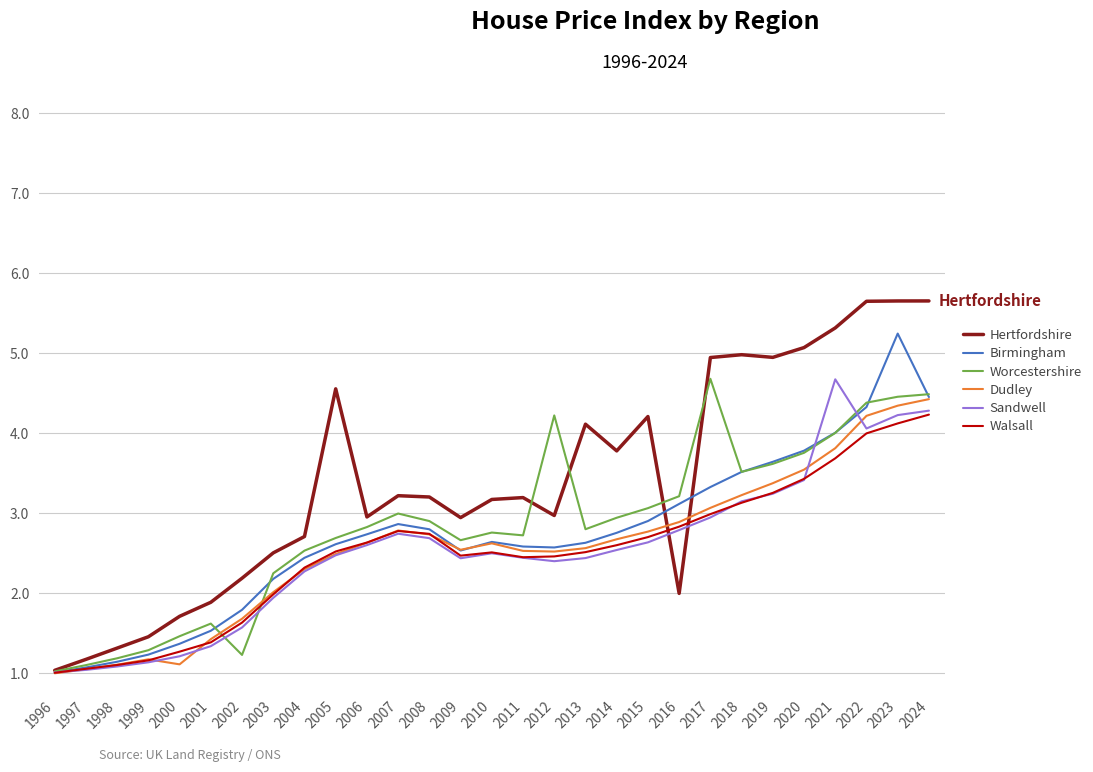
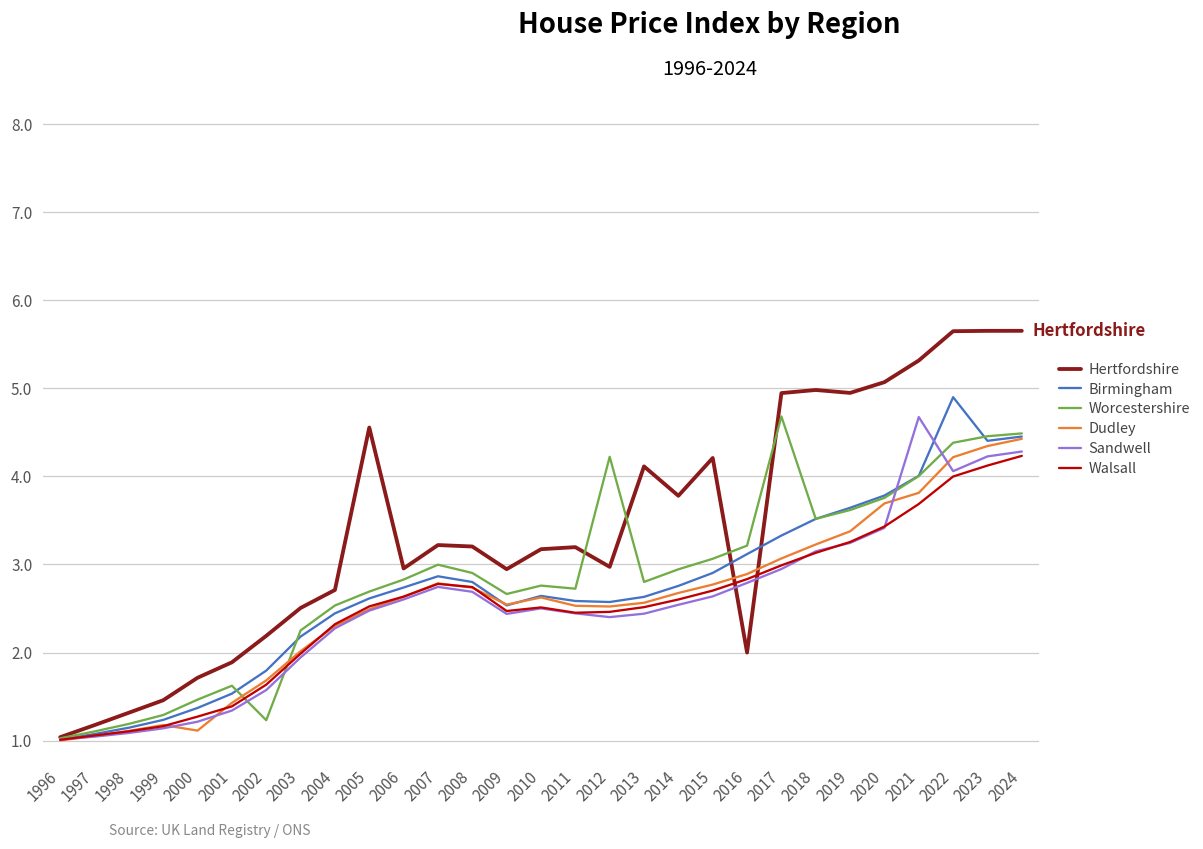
  {
    "Hertfordshire": {
      "1997": 1.2,
      "1998": 1.3,
      "1999": 1.5,
      "2000": 1.7,
      "2001": 1.9,
      "2002": 2.2,
      "2003": 2.5,
      "2004": 2.7,
      "2005": 4.6,
      "2006": 3.0,
      "2007": 3.2,
      "2008": 3.2,
      "2009": 2.9,
      "2010": 3.2,
      "2011": 3.2,
      "2012": 3.0,
      "2013": 4.1,
      "2014": 3.8,
      "2015": 4.2,
      "2016": 2.0,
      "2017": 4.9,
      "2018": 5.0,
      "2019": 4.9,
      "2020": 5.1,
      "2021": 5.3,
      "2022": 5.6,
      "2023": 5.7,
      "2024": 5.7
    },
    "Birmingham": {
      "1998": 1.1,
      "1999": 1.2,
      "2000": 1.4,
      "2001": 1.5,
      "2002": 1.8,
      "2003": 2.2,
      "2004": 2.4,
      "2005": 2.6,
      "2006": 2.7,
      "2007": 2.9,
      "2008": 2.8,
      "2011": 2.6,
      "2012": 2.6,
      "2013": 2.6,
      "2014": 2.8,
      "2015": 2.9,
      "2016": 3.1,
      "2017": 3.3,
-     "2022": 4.3,
-     "2023": 5.2
+     "2022": 4.9,
+     "2023": 4.4
    },
    "Worcestershire": {
      "1998": 1.2,
      "1999": 1.3,
      "2000": 1.5,
      "2001": 1.6,
      "2002": 1.2,
      "2003": 2.3,
      "2004": 2.5,
      "2005": 2.7,
      "2006": 2.8,
      "2007": 3.0,
      "2008": 2.9,
      "2009": 2.7,
      "2010": 2.8,
      "2011": 2.7,
      "2012": 4.2,
      "2013": 2.8,
      "2014": 2.9,
      "2015": 3.1,
      "2016": 3.2,
      "2017": 4.7,
      "2022": 4.4,
      "2023": 4.5,
      "2024": 4.5
    },
    "Dudley": {
      "2000": 1.1,
      "2001": 1.4,
      "2002": 1.7,
      "2011": 2.5,
      "2012": 2.5,
      "2013": 2.6,
      "2014": 2.7,
      "2015": 2.8,
      "2016": 2.9,
      "2017": 3.1,
      "2018": 3.2,
      "2019": 3.4,
-     "2020": 3.5,
+     "2020": 3.7,
      "2021": 3.8,
      "2022": 4.2,
      "2023": 4.3
    },
    "Sandwell": {
      "2000": 1.2,
      "2001": 1.3,
      "2002": 1.6,
      "2003": 1.9,
      "2007": 2.7,
      "2008": 2.7,
      "2009": 2.4,
      "2012": 2.4,
      "2013": 2.4,
      "2014": 2.5,
      "2015": 2.6,
      "2016": 2.8,
      "2017": 2.9,
      "2021": 4.7,
      "2022": 4.1,
      "2023": 4.2,
      "2024": 4.3
    },
    "Walsall": {
      "2000": 1.3,
      "2001": 1.4,
      "2002": 1.6,
      "2005": 2.5,
      "2009": 2.5,
      "2012": 2.5,
      "2013": 2.5,
      "2014": 2.6,
      "2015": 2.7,
      "2016": 2.8,
      "2017": 3.0,
      "2021": 3.7,
      "2022": 4.0,
      "2023": 4.1,
      "2024": 4.2
    }
  }
